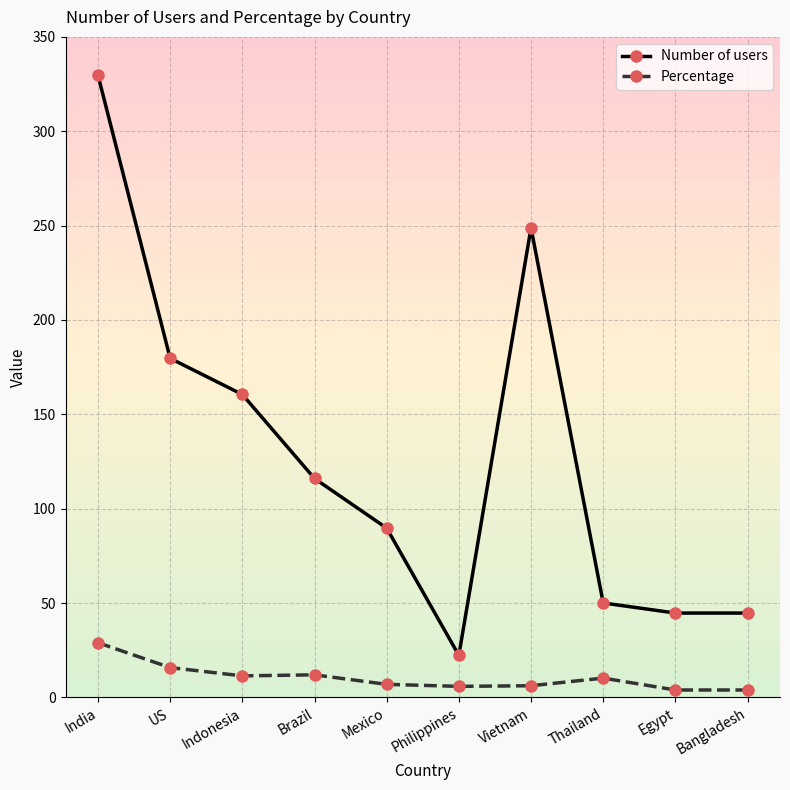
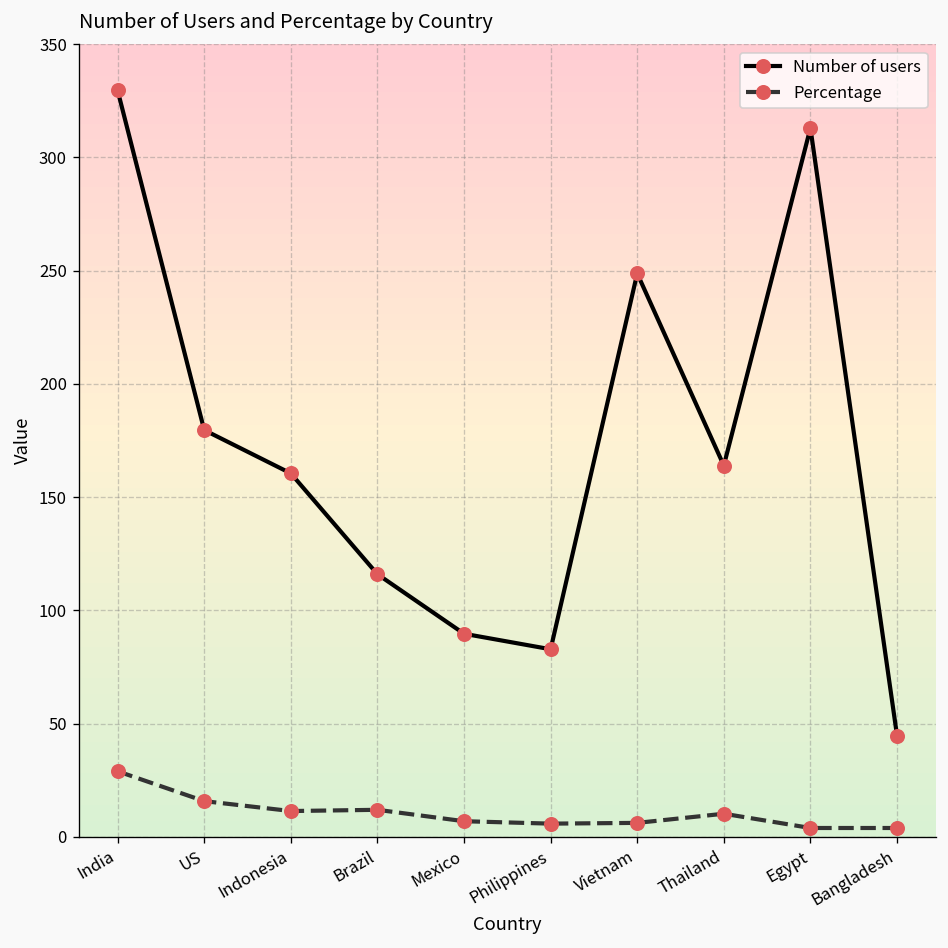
  {
    "Number of users": {
      "India": 330,
      "US": 180,
      "Indonesia": 161,
      "Brazil": 116,
      "Mexico": 90,
-     "Philippines": 22,
+     "Philippines": 83,
      "Vietnam": 249,
-     "Thailand": 50,
-     "Egypt": 45,
+     "Thailand": 164,
+     "Egypt": 313,
      "Bangladesh": 45
    },
    "Percentage": {
      "India": 29,
      "US": 16,
      "Indonesia": 11,
      "Brazil": 12,
      "Mexico": 7,
      "Philippines": 6,
      "Vietnam": 6,
      "Thailand": 10,
      "Egypt": 4,
      "Bangladesh": 4
    }
  }
